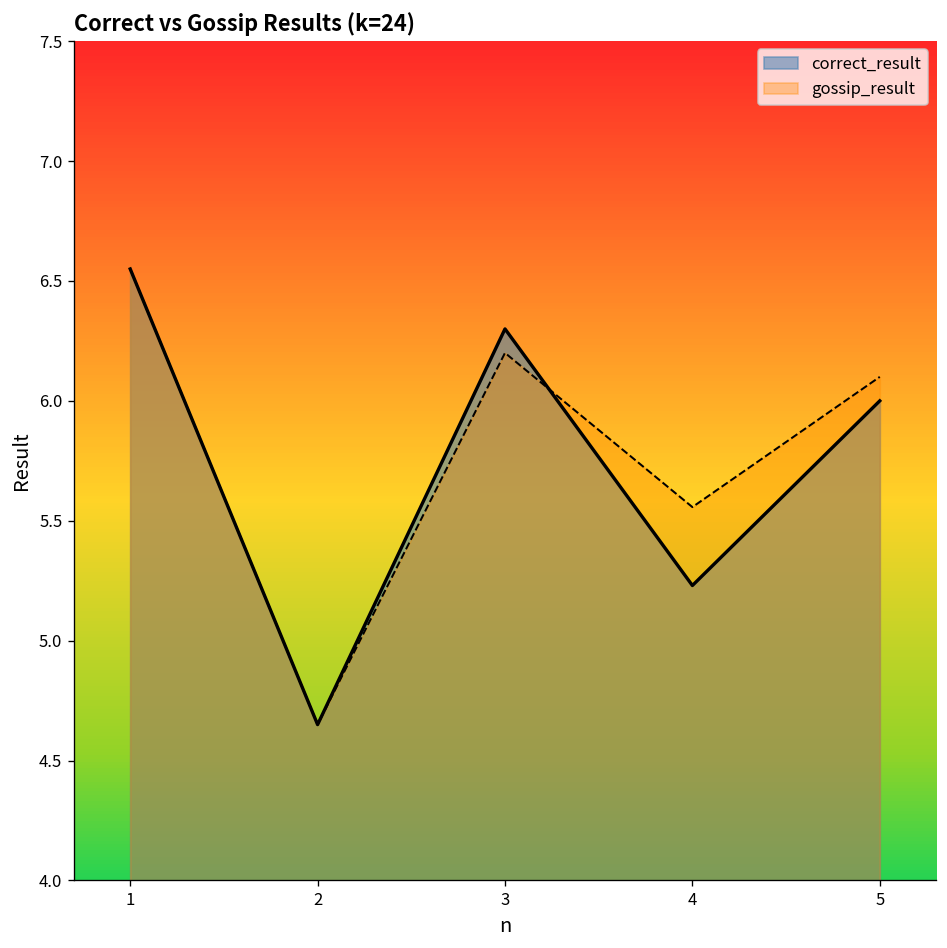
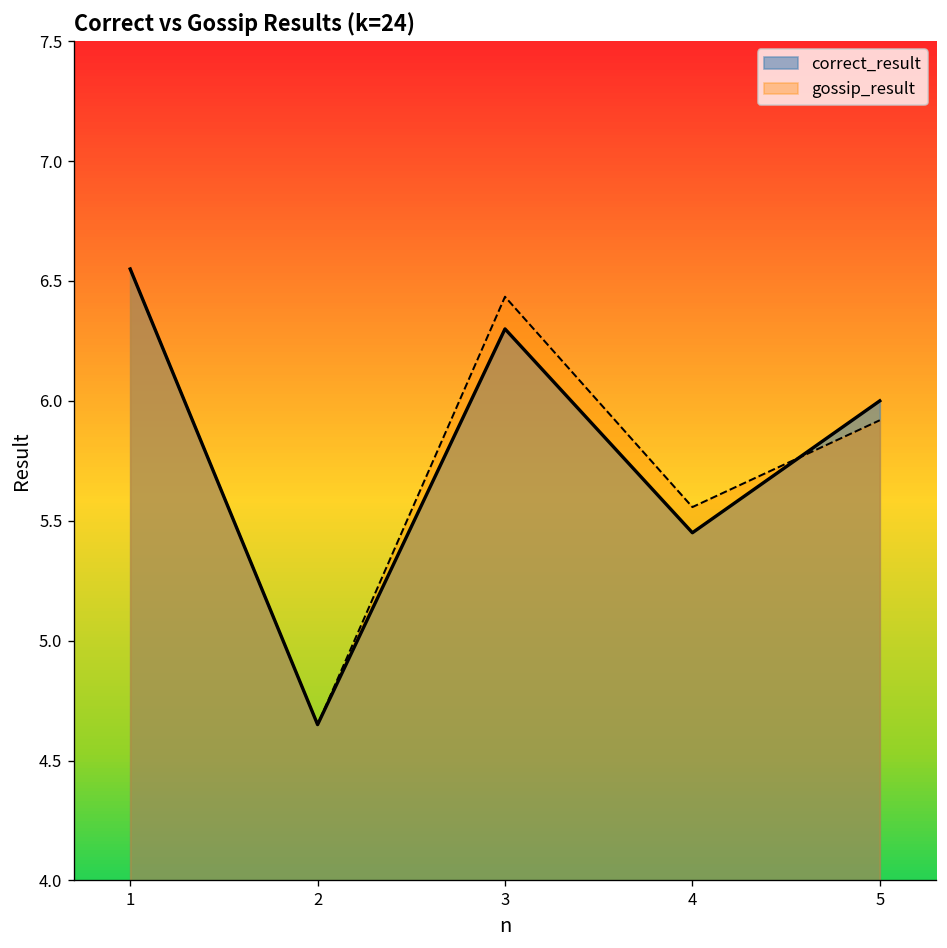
  {
    "correct_result": {
      "3": 6.30,
-     "4": 5.23,
+     "4": 5.45,
      "5": 6.00
    },
    "gossip_result": {
-     "3": 6.20,
+     "3": 6.43,
      "4": 5.56,
-     "5": 6.10
+     "5": 5.92
    }
  }
